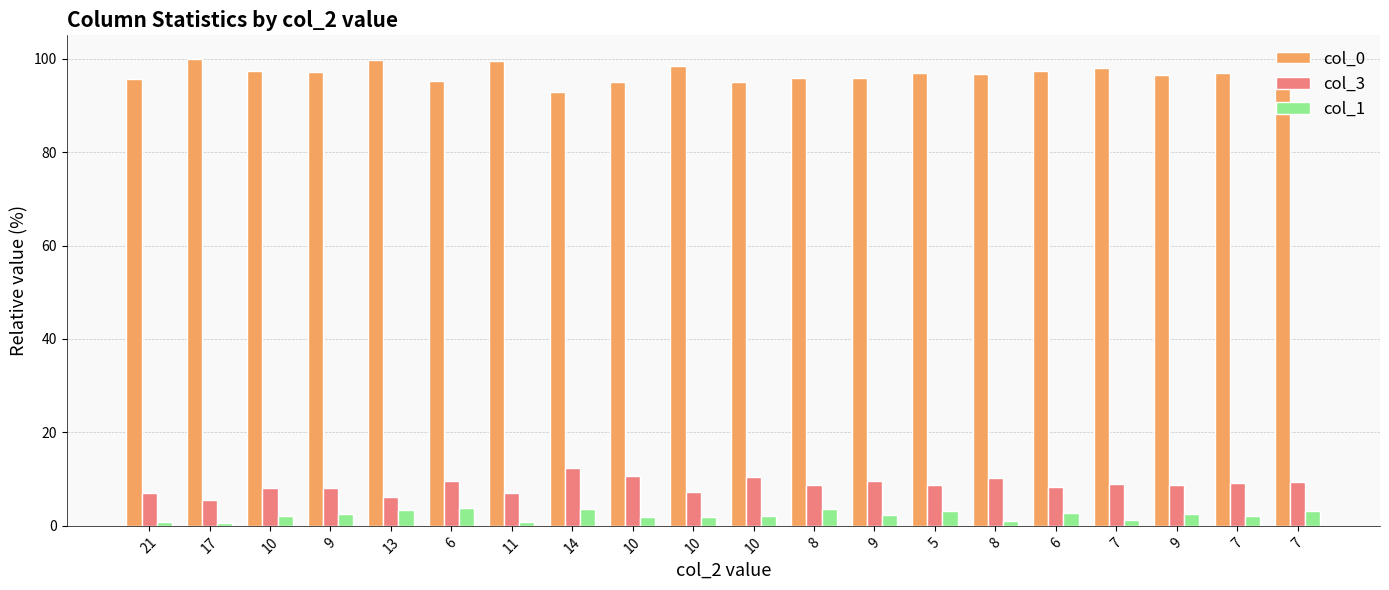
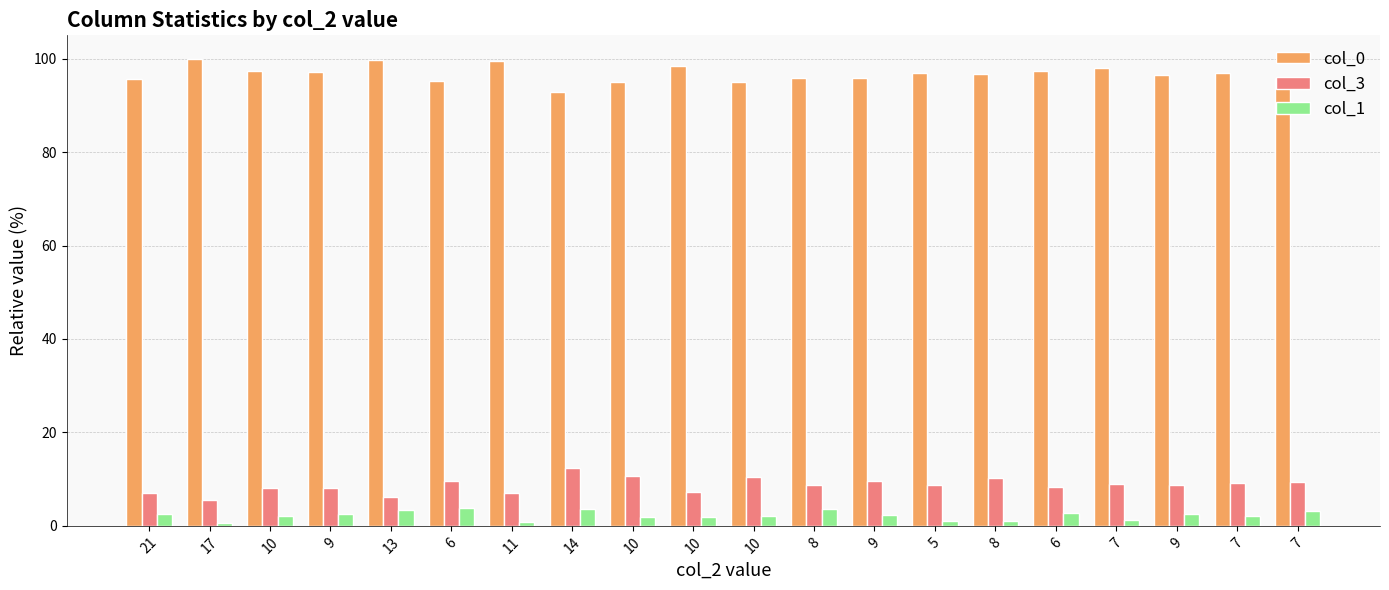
  {
    "col_1": {
-     "21": 1,
+     "21": 3,
      "17": 1,
      "13": 3,
      "11": 1,
      "14": 4,
-     "5": 3
+     "5": 1
    }
  }
